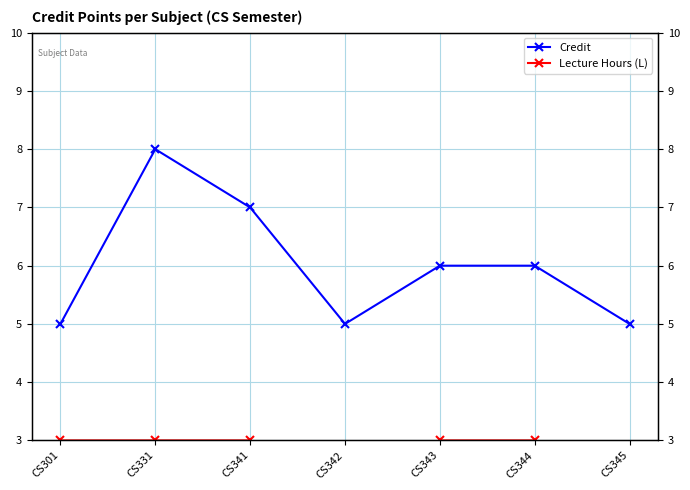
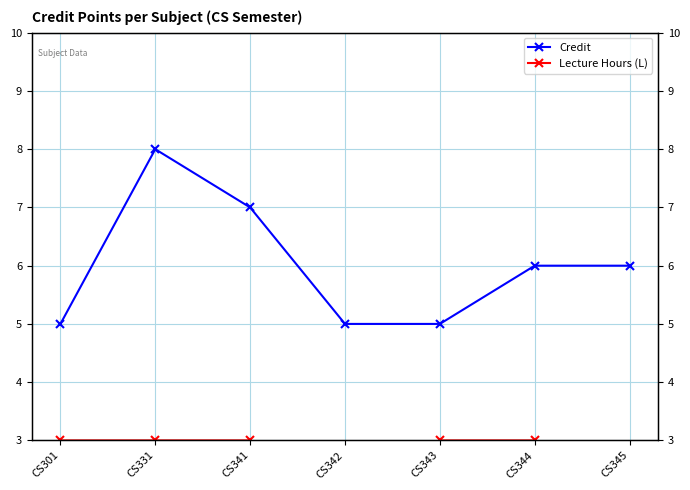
  {
    "Credit": {
      "CS301": 5,
      "CS331": 8,
      "CS341": 7,
      "CS342": 5,
-     "CS343": 6,
+     "CS343": 5,
      "CS344": 6,
-     "CS345": 5
+     "CS345": 6
    },
    "Lecture Hours (L)": {
      "CS301": 3,
      "CS331": 3,
      "CS341": 3,
      "CS343": 3,
      "CS344": 3
    }
  }
